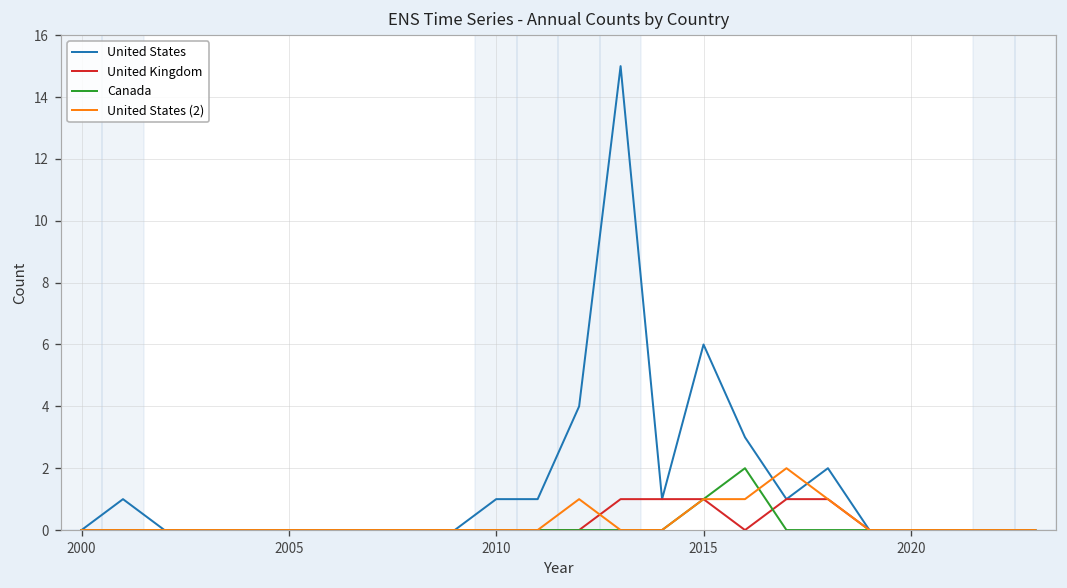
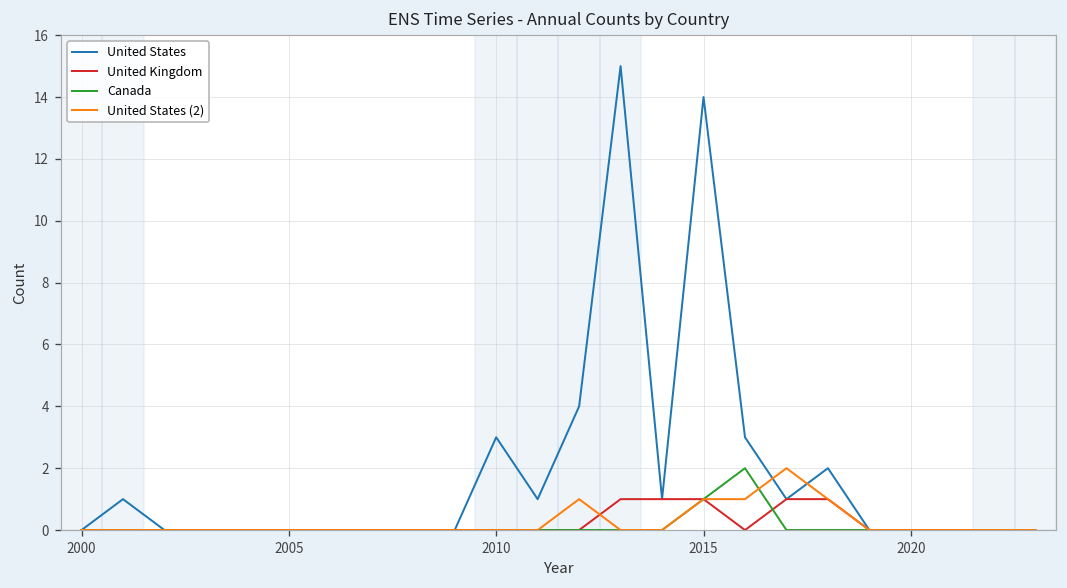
  {
    "United States": {
-     "2010": 1,
-     "2015": 6
+     "2010": 3,
+     "2015": 14
    }
  }
